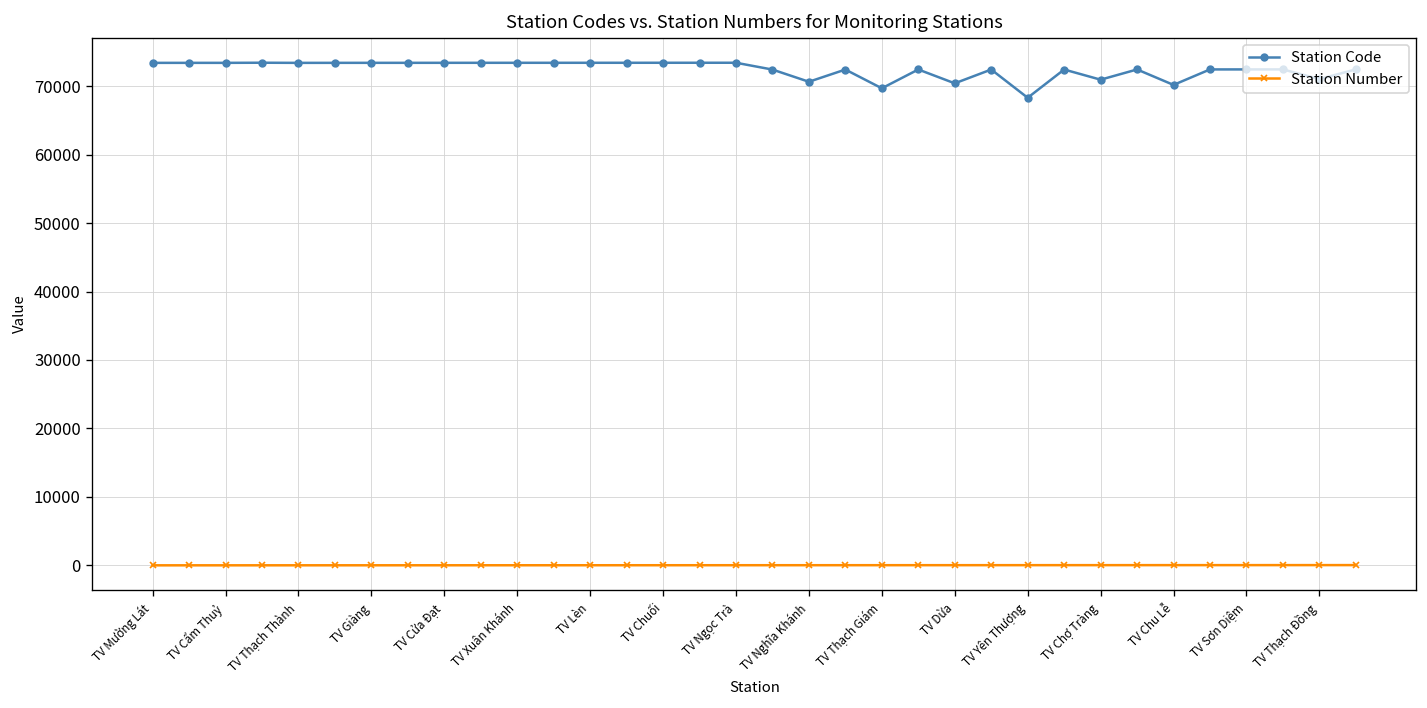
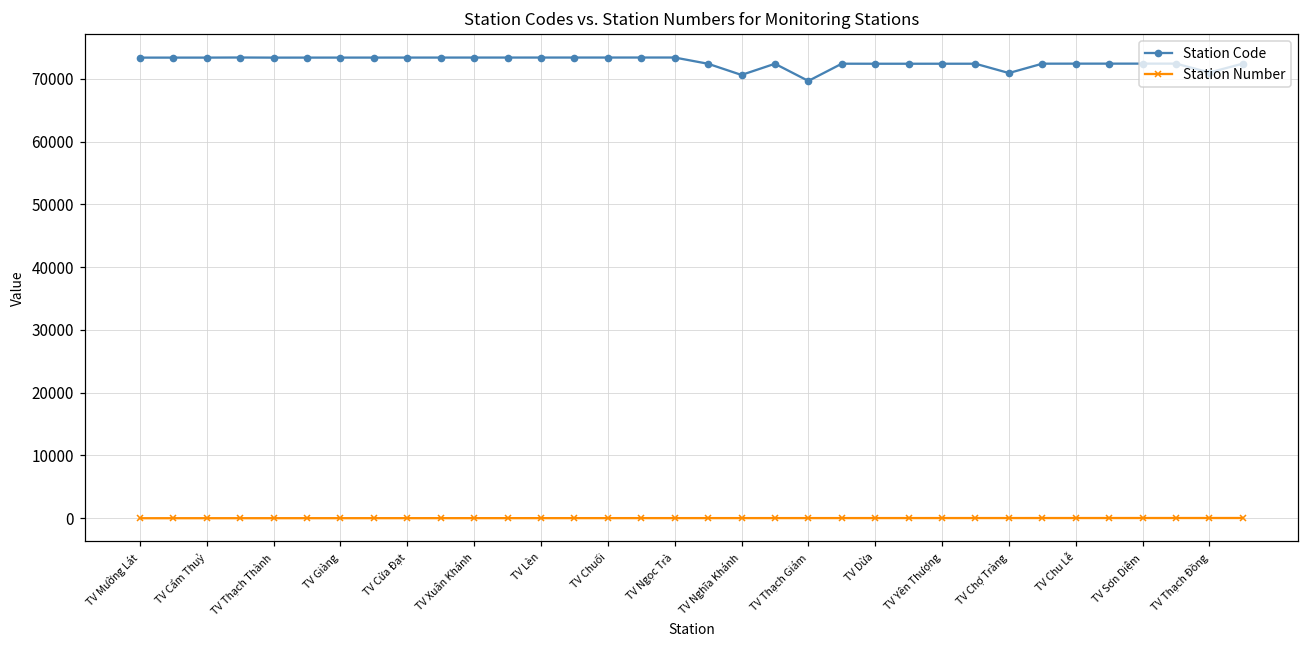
  {
    "Station Code": {
      "TV Mường Lát": 73000,
      "TV Cẩm Thuỷ": 73000,
      "TV Thạch Thành": 73000,
      "TV Giàng": 73000,
      "TV Cửa Đạt": 73000,
      "TV Xuân Khánh": 73000,
      "TV Lèn": 73000,
      "TV Chuối": 73000,
      "TV Ngọc Trà": 73000,
      "TV Nghĩa Khánh": 71000,
      "TV Thạch Giám": 70000,
-     "TV Dừa": 70000,
-     "TV Yên Thượng": 68000,
+     "TV Dừa": 72000,
+     "TV Yên Thượng": 72000,
      "TV Chợ Tràng": 71000,
-     "TV Chu Lễ": 70000
+     "TV Chu Lễ": 72000
    },
    "Station Number": {
      "TV Mường Lát": 0,
      "TV Cẩm Thuỷ": 0,
      "TV Thạch Thành": 0,
      "TV Giàng": 0,
      "TV Cửa Đạt": 0,
      "TV Xuân Khánh": 0,
      "TV Lèn": 0,
      "TV Chuối": 0,
      "TV Ngọc Trà": 0,
      "TV Nghĩa Khánh": 0,
      "TV Thạch Giám": 0,
      "TV Dừa": 0,
      "TV Yên Thượng": 0,
      "TV Chợ Tràng": 0,
      "TV Chu Lễ": 0,
      "TV Sơn Diệm": 0,
      "TV Thạch Đồng": 0
    }
  }
